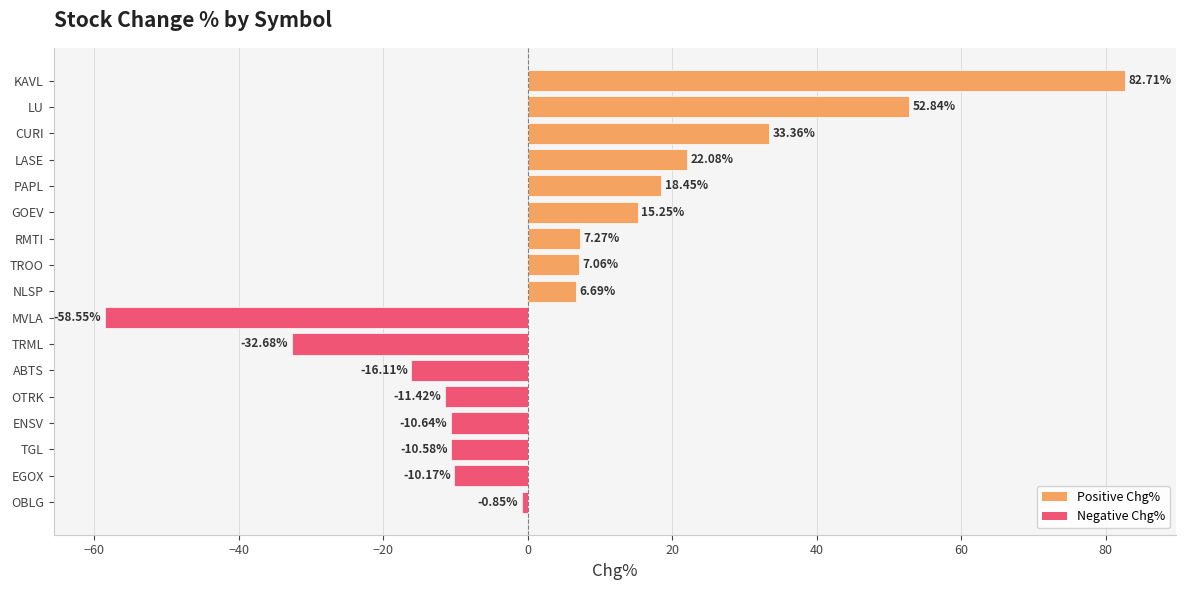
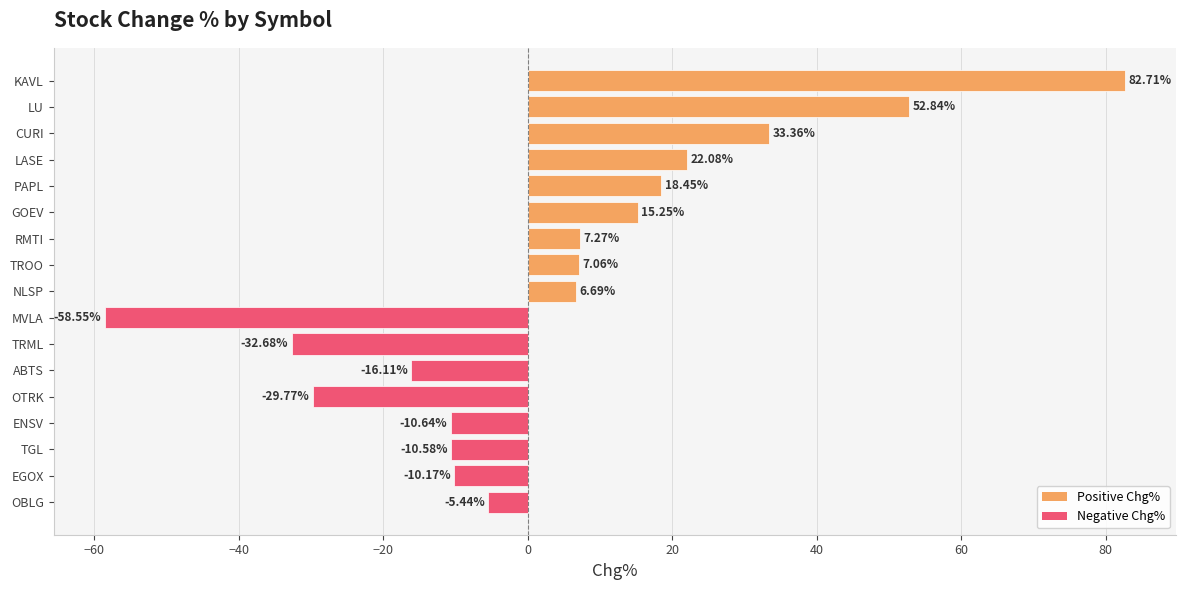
  {
    "KAVL": "82.71%",
    "LU": "52.84%",
    "CURI": "33.36%",
    "LASE": "22.08%",
    "PAPL": "18.45%",
    "GOEV": "15.25%",
    "RMTI": "7.27%",
    "TROO": "7.06%",
    "NLSP": "6.69%",
    "MVLA": "-58.55%",
    "TRML": "-32.68%",
    "ABTS": "-16.11%",
-   "OTRK": "-11.42%",
+   "OTRK": "-29.77%",
    "ENSV": "-10.64%",
    "TGL": "-10.58%",
    "EGOX": "-10.17%",
-   "OBLG": "-0.85%"
+   "OBLG": "-5.44%"
  }
